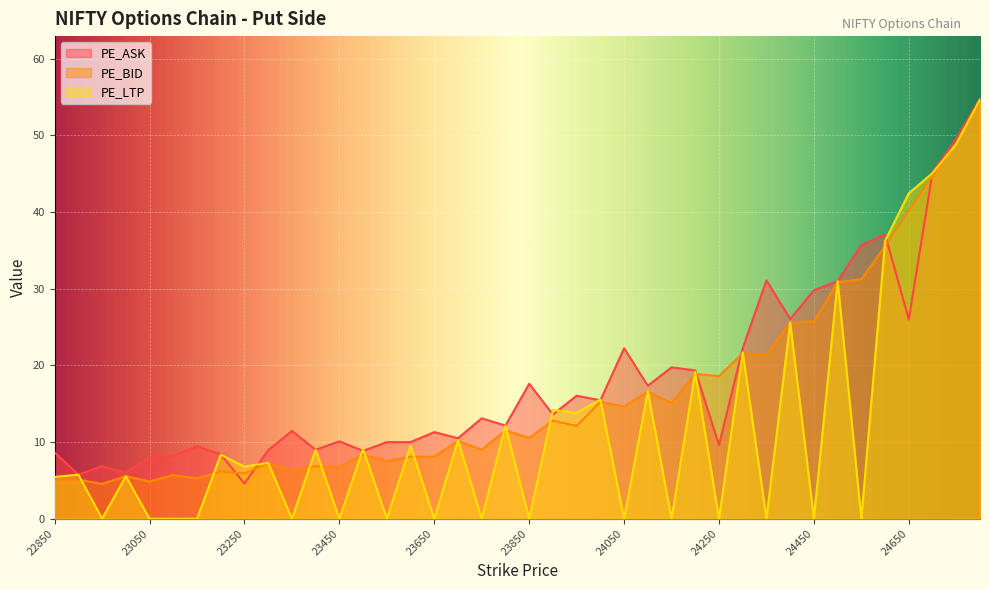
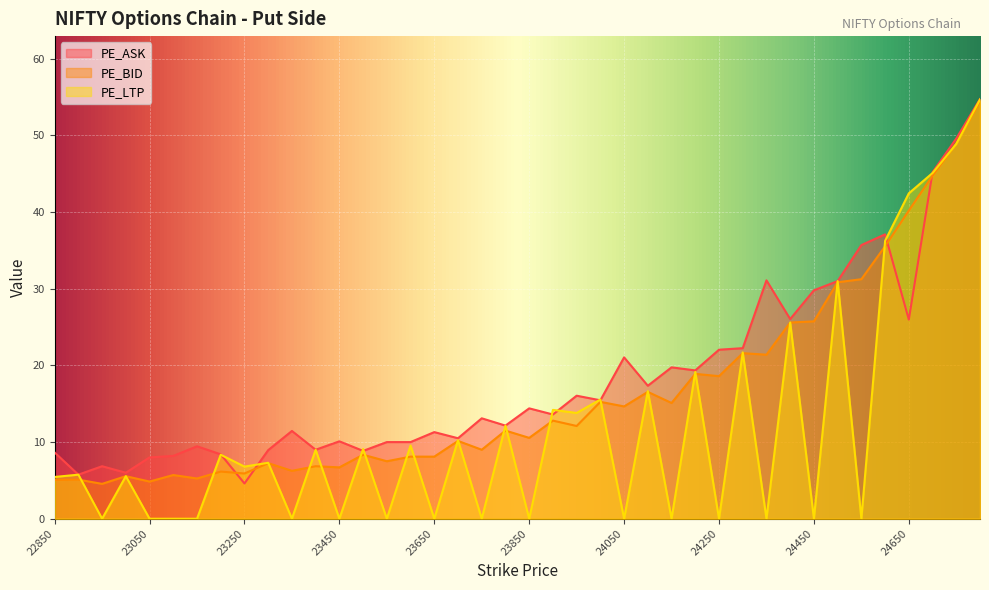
  {
    "PE_ASK": {
      "22850": 9,
      "23050": 8,
      "23250": 5,
      "23450": 10,
      "23650": 11,
-     "23850": 18,
-     "24050": 22,
-     "24250": 10,
+     "23850": 14,
+     "24050": 21,
+     "24250": 22,
      "24450": 30,
      "24650": 26
    }
  }
